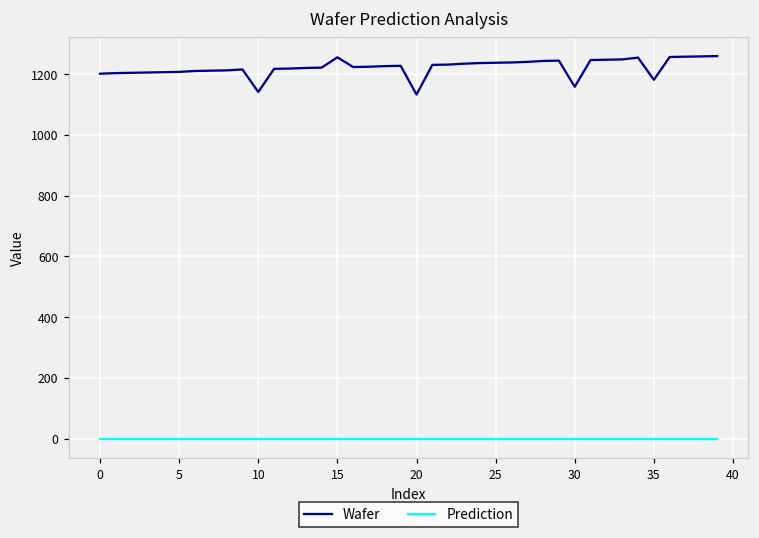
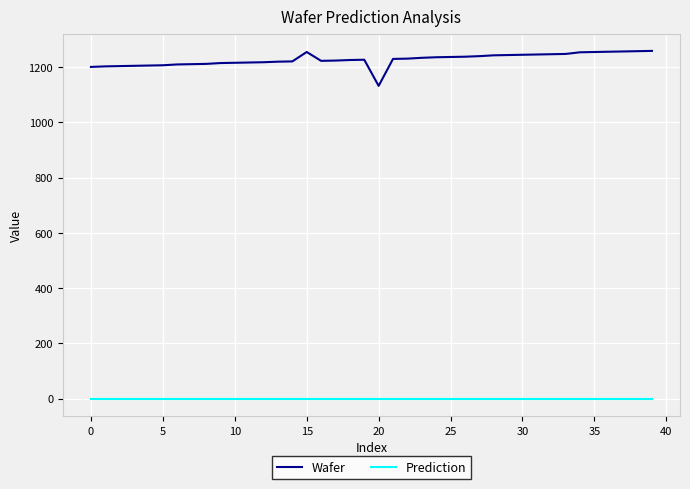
  {
    "Wafer": {
      "0": 1200,
      "5": 1210,
-     "10": 1140,
+     "10": 1220,
      "15": 1260,
      "20": 1130,
      "25": 1240,
-     "30": 1160,
-     "35": 1180
+     "30": 1250,
+     "35": 1260
    },
    "Prediction": {
      "0": 0,
      "5": 0,
      "10": 0,
      "15": 0,
      "20": 0,
      "25": 0,
      "30": 0,
      "35": 0
    }
  }
